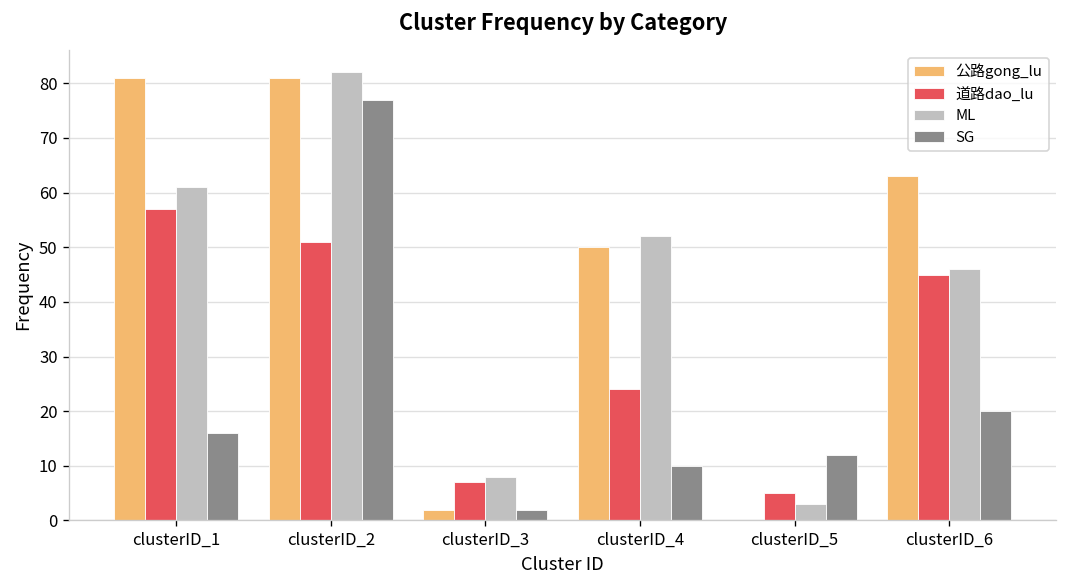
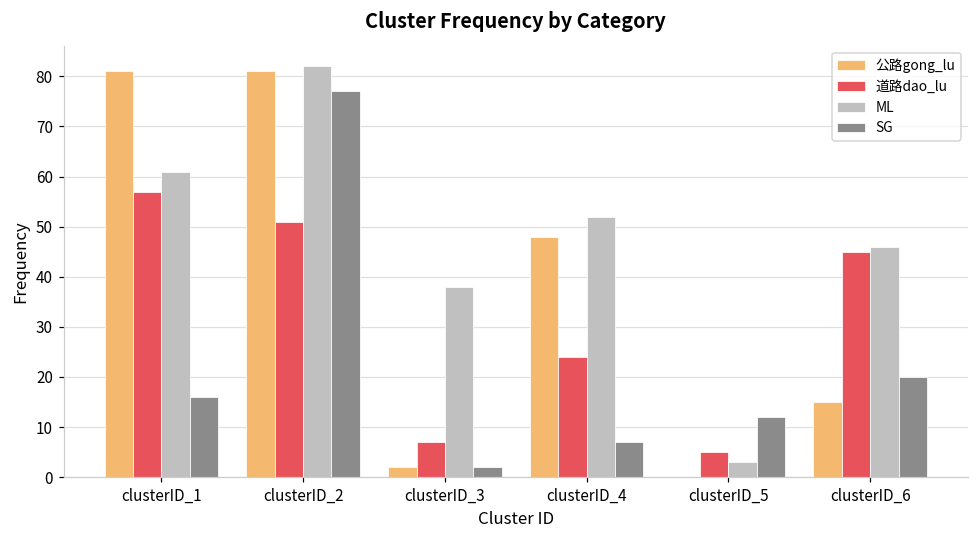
  {
    "公路gong_lu": {
      "clusterID_1": 81,
      "clusterID_2": 81,
      "clusterID_3": 2,
-     "clusterID_4": 50,
+     "clusterID_4": 48,
      "clusterID_5": 0,
-     "clusterID_6": 63
+     "clusterID_6": 15
    },
    "道路dao_lu": {
      "clusterID_1": 57,
      "clusterID_2": 51,
      "clusterID_3": 7,
      "clusterID_4": 24,
      "clusterID_5": 5,
      "clusterID_6": 45
    },
    "ML": {
      "clusterID_1": 61,
      "clusterID_2": 82,
-     "clusterID_3": 8,
+     "clusterID_3": 38,
      "clusterID_4": 52,
      "clusterID_5": 3,
      "clusterID_6": 46
    },
    "SG": {
      "clusterID_1": 16,
      "clusterID_2": 77,
      "clusterID_3": 2,
-     "clusterID_4": 10,
+     "clusterID_4": 7,
      "clusterID_5": 12,
      "clusterID_6": 20
    }
  }
